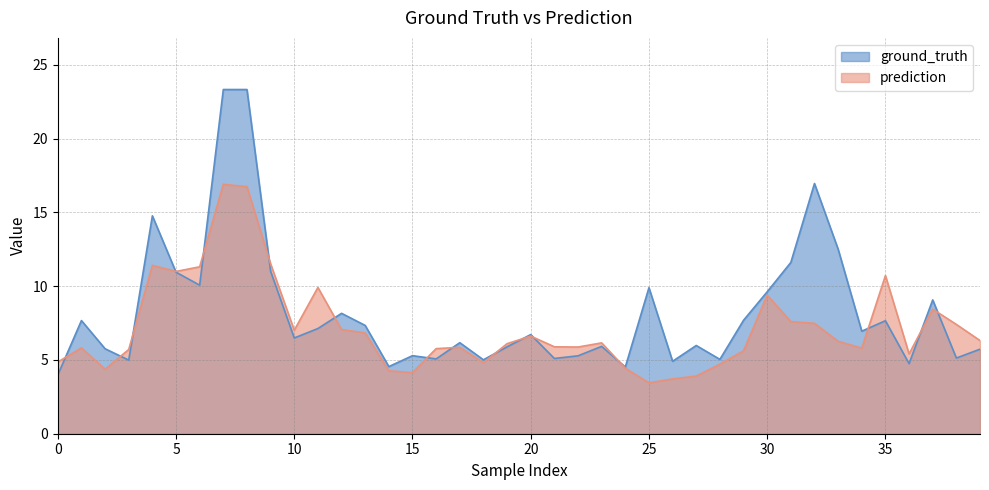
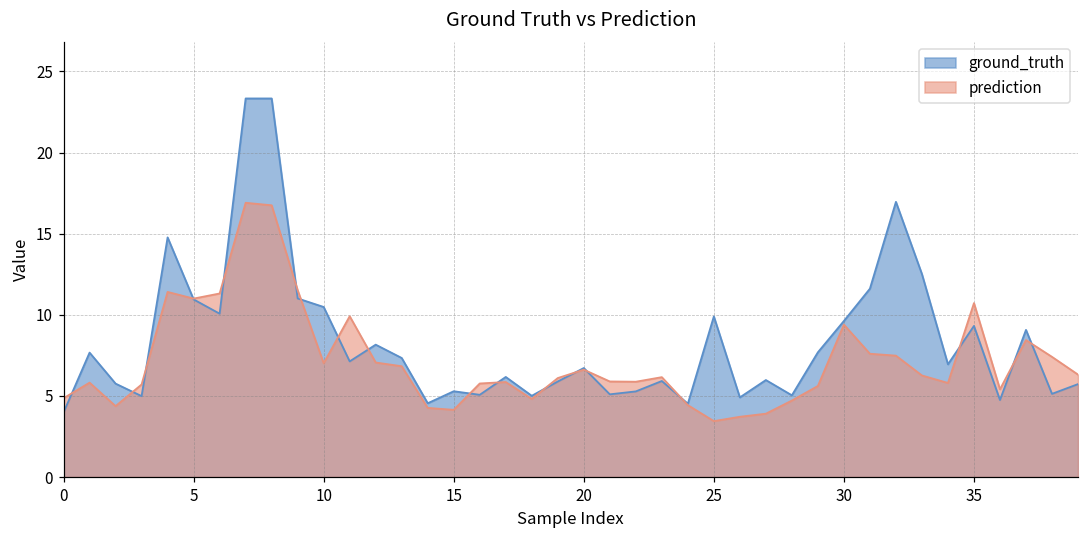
  {
    "ground_truth": {
      "0": 4.0,
-     "10": 6.5,
+     "10": 10.5,
      "15": 5.3,
      "25": 9.9,
      "30": 9.6,
-     "35": 7.7
+     "35": 9.3
    },
    "prediction": {
      "0": 4.9,
      "10": 7.0,
      "15": 4.1,
      "25": 3.4,
      "30": 9.4,
      "35": 10.7
    }
  }
